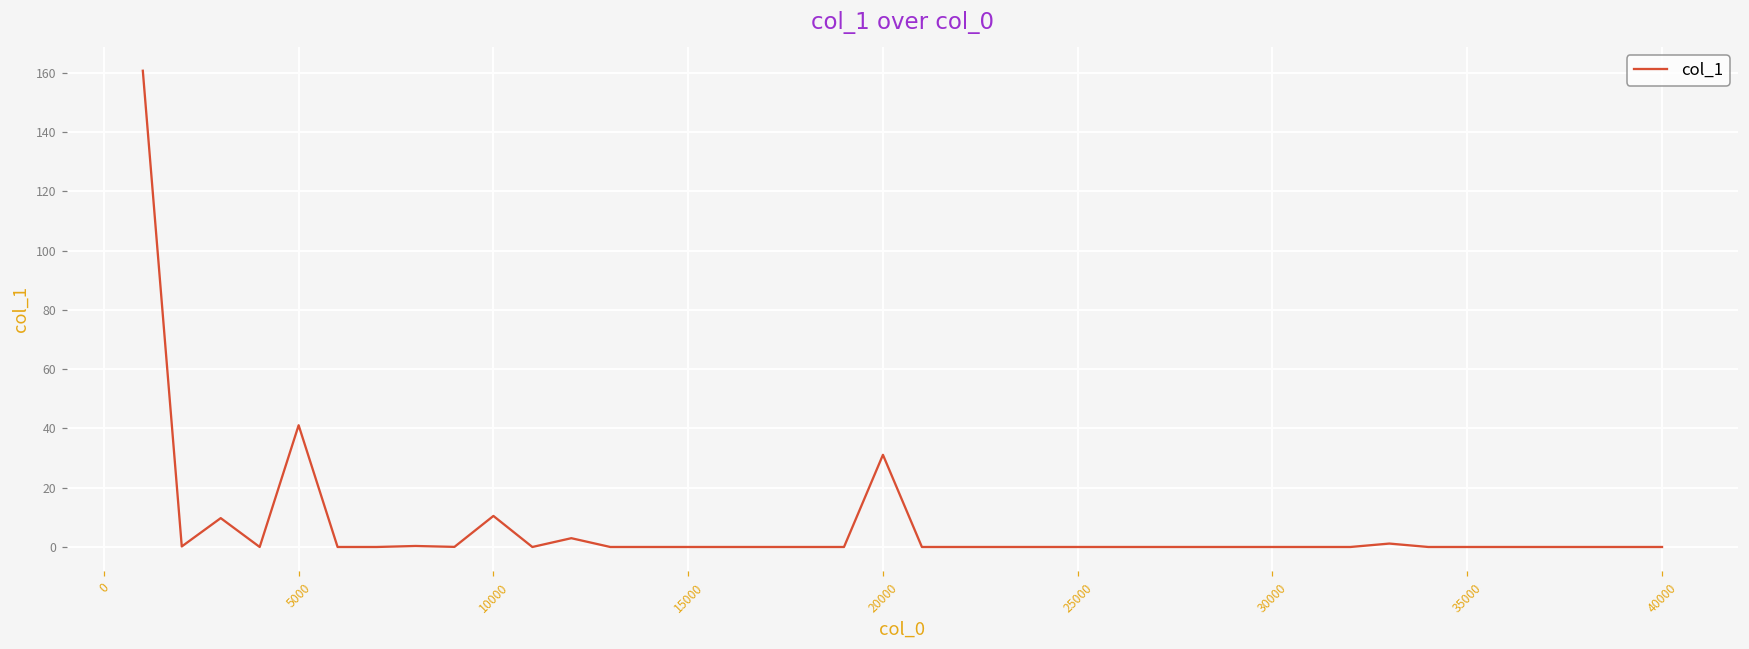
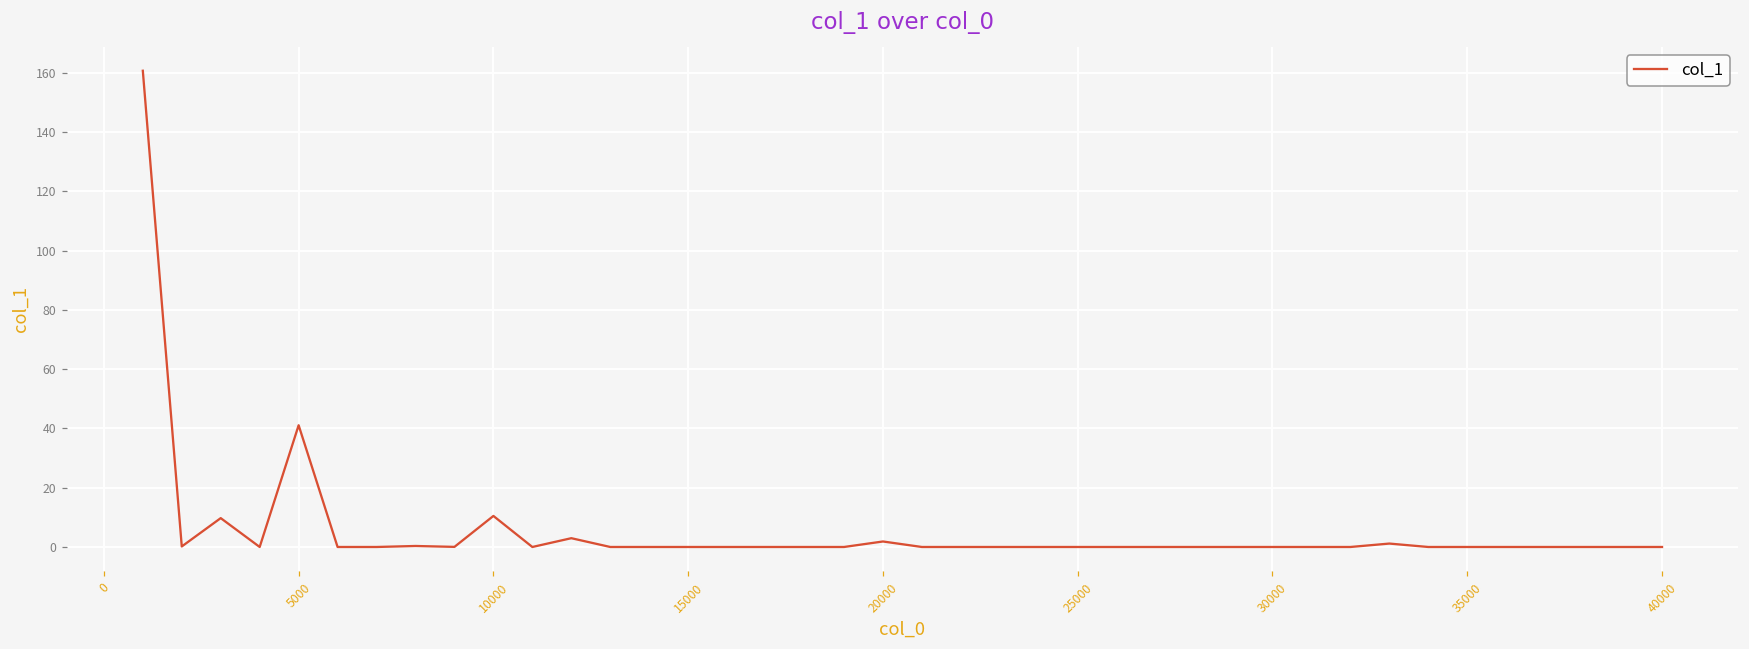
  {
    "5000": 41,
    "10000": 10,
    "15000": 0,
-   "20000": 31,
+   "20000": 2,
    "25000": 0,
    "30000": 0,
    "35000": 0,
    "40000": 0
  }
